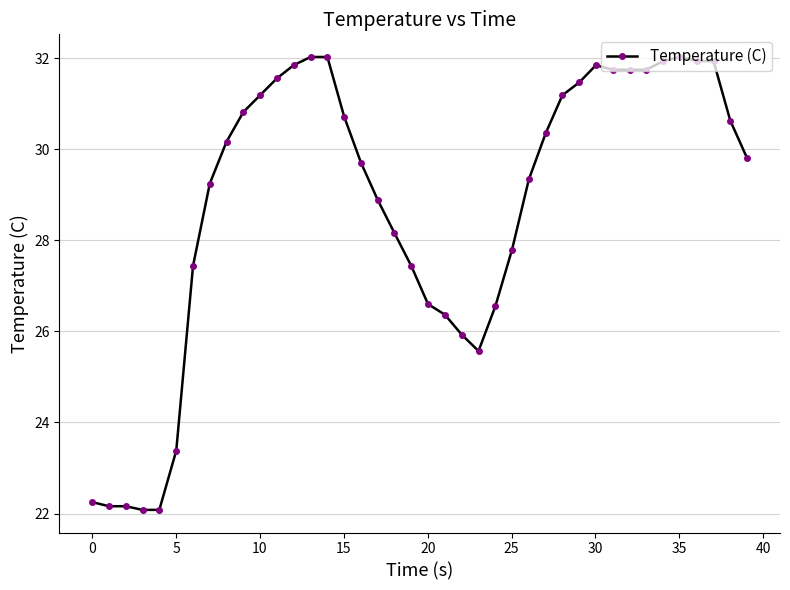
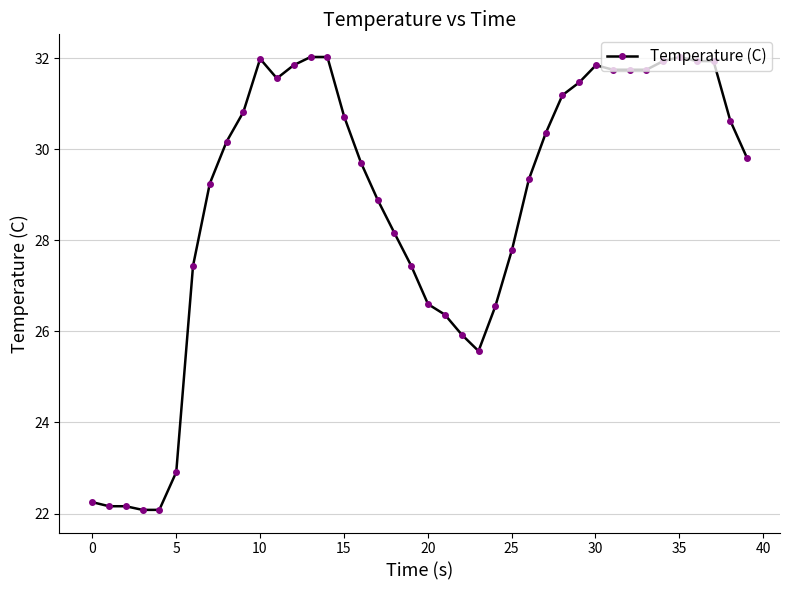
  {
    "0": 22.3,
-   "5": 23.4,
-   "10": 31.2,
+   "5": 22.9,
+   "10": 32.0,
    "15": 30.7,
    "20": 26.6
  }
